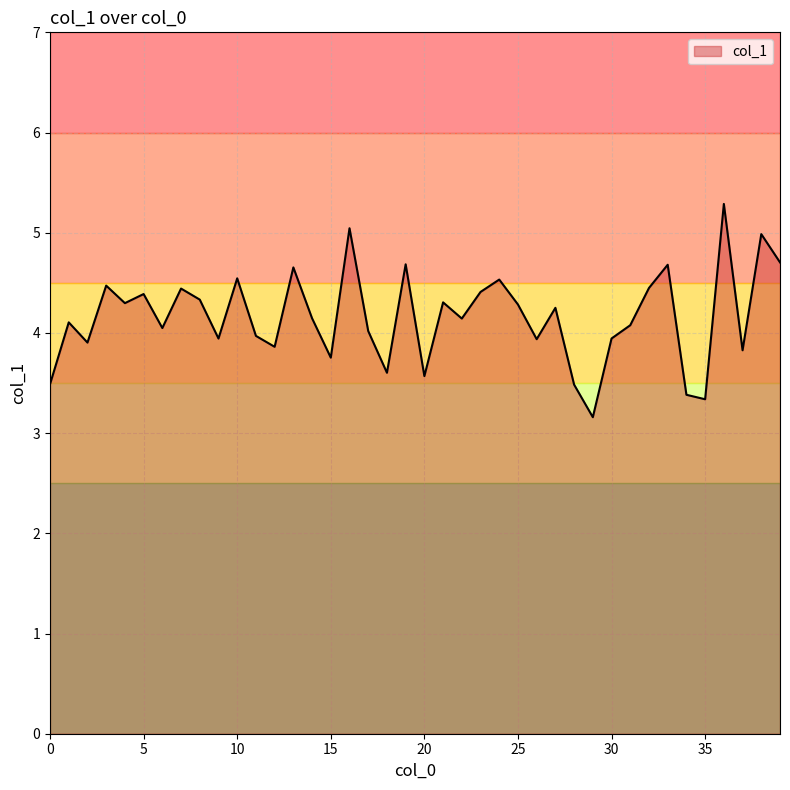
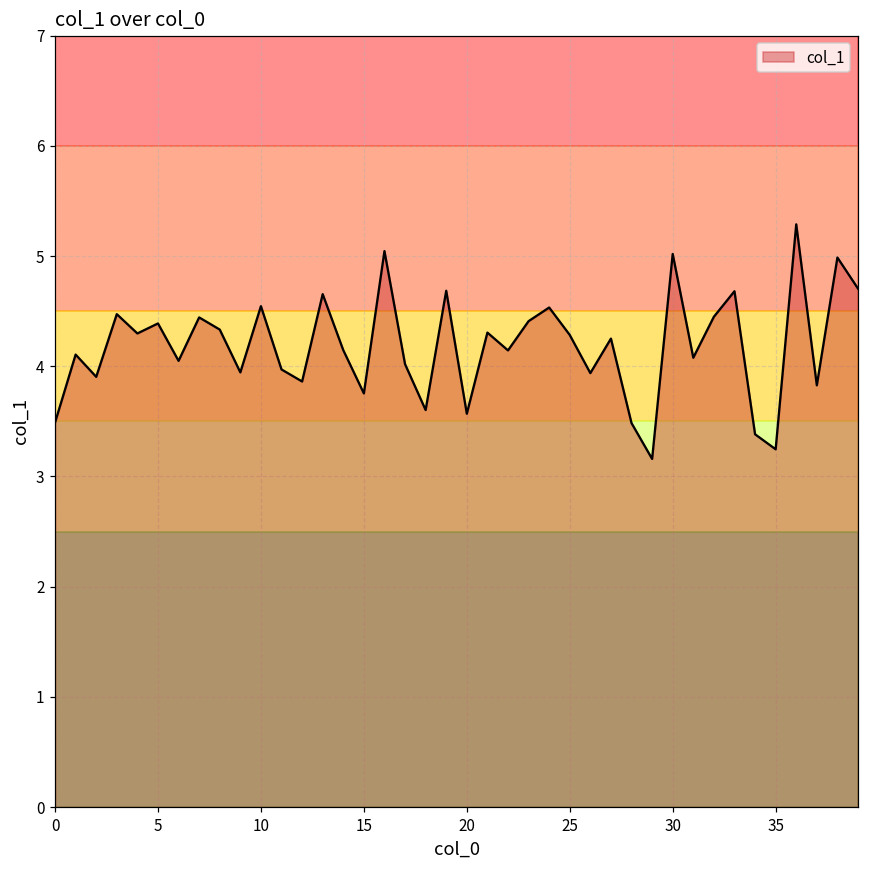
  {
    "0": 3.49,
    "5": 4.39,
    "10": 4.54,
    "15": 3.75,
    "20": 3.57,
    "25": 4.28,
-   "30": 3.94,
-   "35": 3.34
+   "30": 5.02,
+   "35": 3.25
  }
